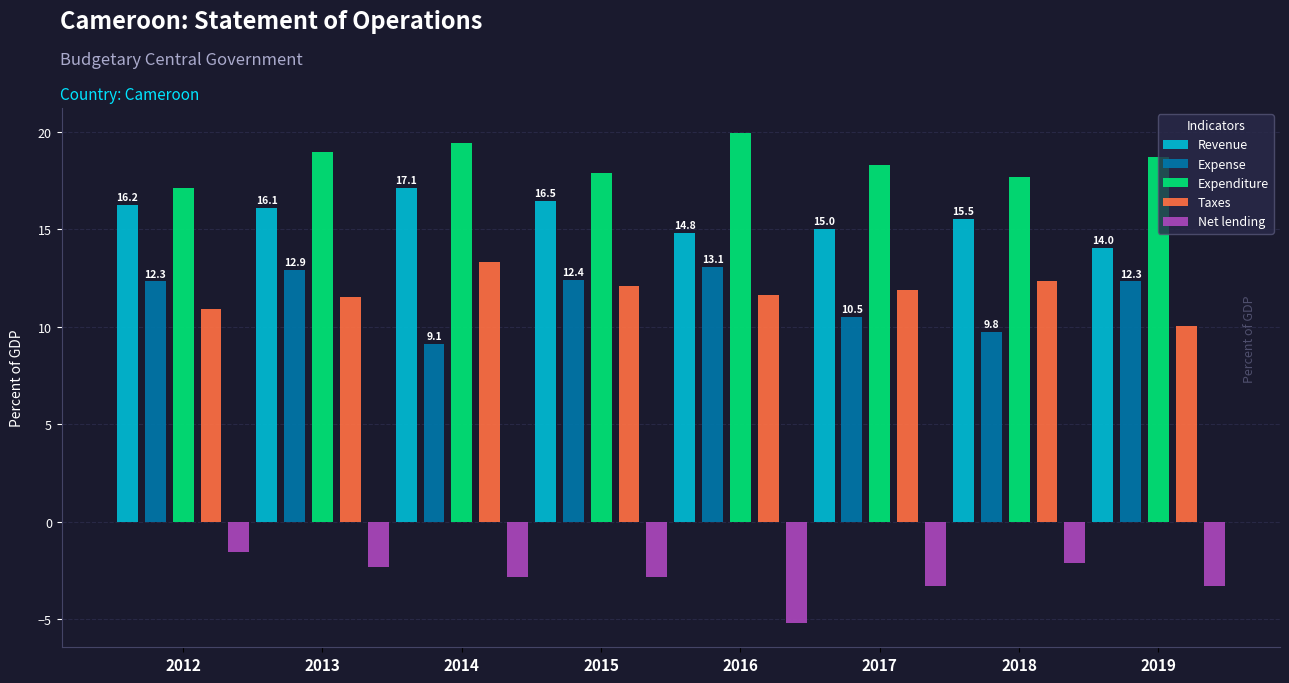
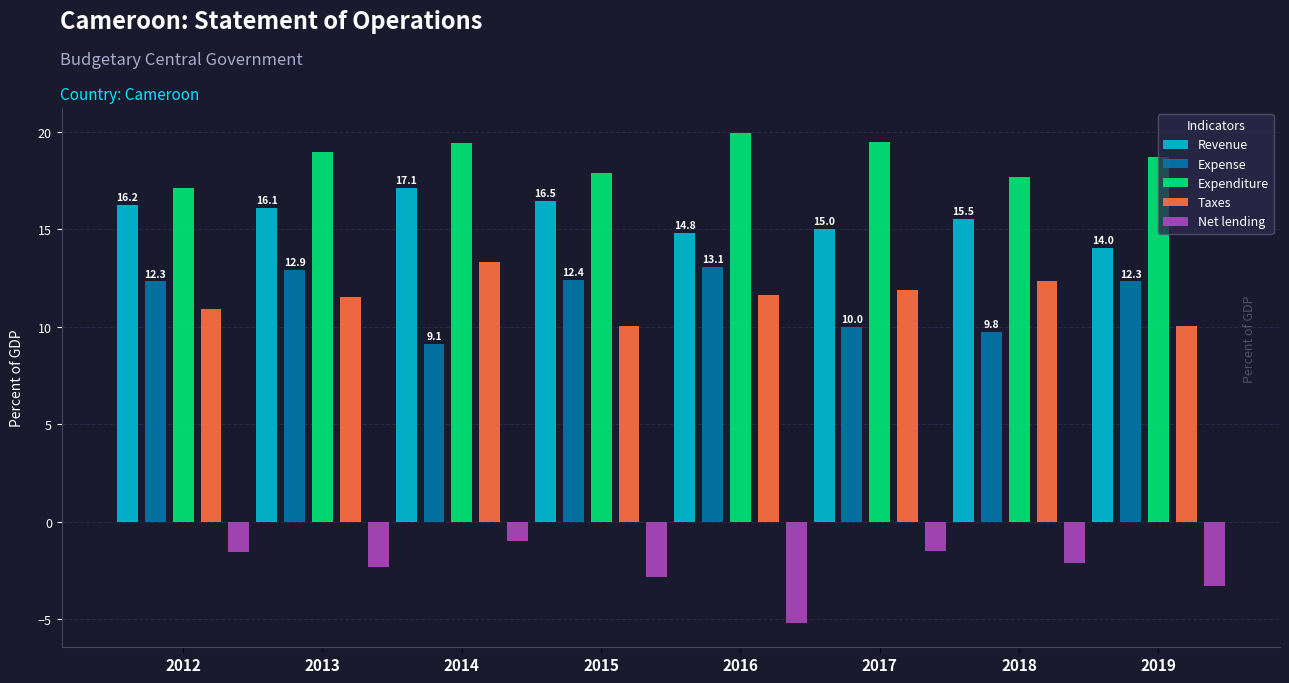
  {
    "Revenue": {
      "2012": 16.2,
      "2013": 16.1,
      "2014": 17.1,
      "2015": 16.5,
      "2016": 14.8,
      "2017": 15.0,
      "2018": 15.5,
      "2019": 14.0
    },
    "Expense": {
      "2012": 12.3,
      "2013": 12.9,
      "2014": 9.1,
      "2015": 12.4,
      "2016": 13.1,
-     "2017": 10.5,
+     "2017": 10.0,
      "2018": 9.8,
      "2019": 12.3
    },
    "Expenditure": {
      "2012": 17.1,
      "2013": 19.0,
      "2014": 19.4,
      "2015": 17.9,
      "2016": 20.0,
-     "2017": 18.3,
+     "2017": 19.5,
      "2018": 17.7
    },
    "Taxes": {
      "2012": 10.9,
      "2013": 11.5,
      "2014": 13.3,
-     "2015": 12.1,
+     "2015": 10.0,
      "2016": 11.7,
      "2017": 11.9,
      "2018": 12.3,
      "2019": 10.0
    },
    "Net lending": {
      "2012": -1.5,
      "2013": -2.3,
-     "2014": -2.8,
+     "2014": -1.0,
      "2015": -2.8,
      "2016": -5.2,
-     "2017": -3.3,
+     "2017": -1.5,
      "2018": -2.1,
      "2019": -3.3
    }
  }
